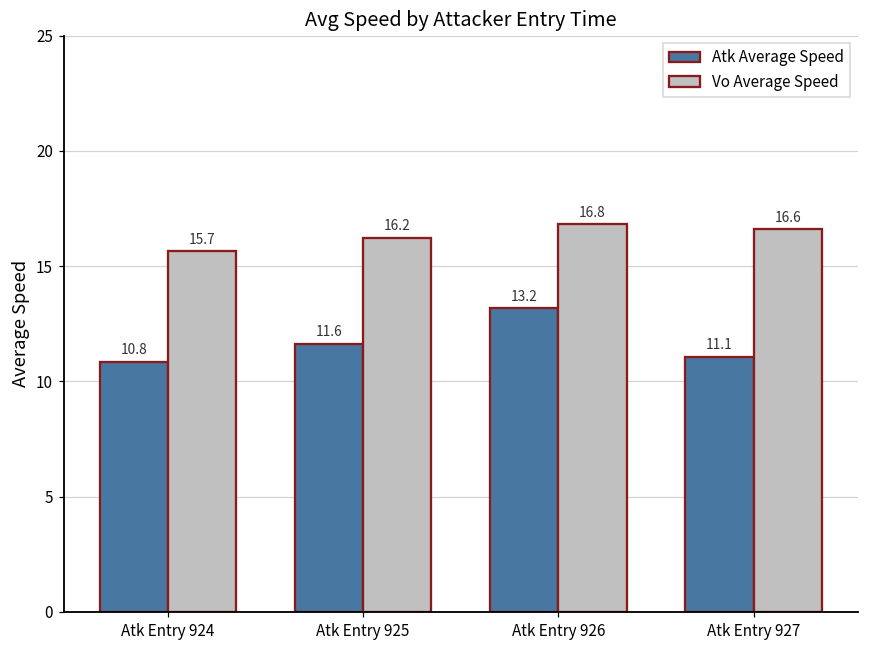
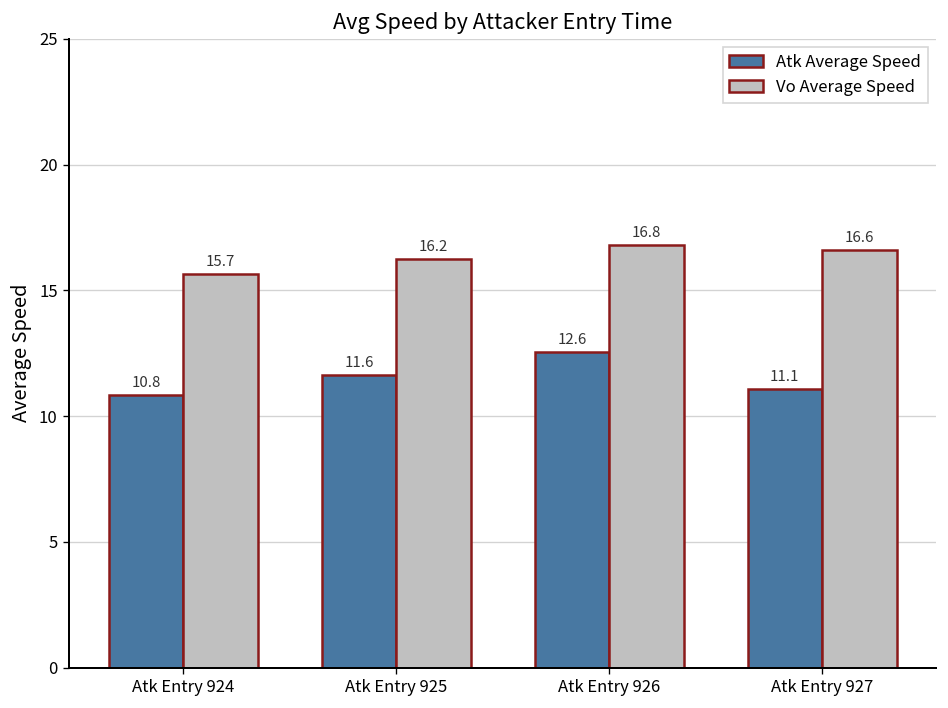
  {
    "Atk Average Speed": {
      "Atk Entry 924": 10.8,
      "Atk Entry 925": 11.6,
-     "Atk Entry 926": 13.2,
+     "Atk Entry 926": 12.6,
      "Atk Entry 927": 11.1
    },
    "Vo Average Speed": {
      "Atk Entry 924": 15.7,
      "Atk Entry 925": 16.2,
      "Atk Entry 926": 16.8,
      "Atk Entry 927": 16.6
    }
  }
